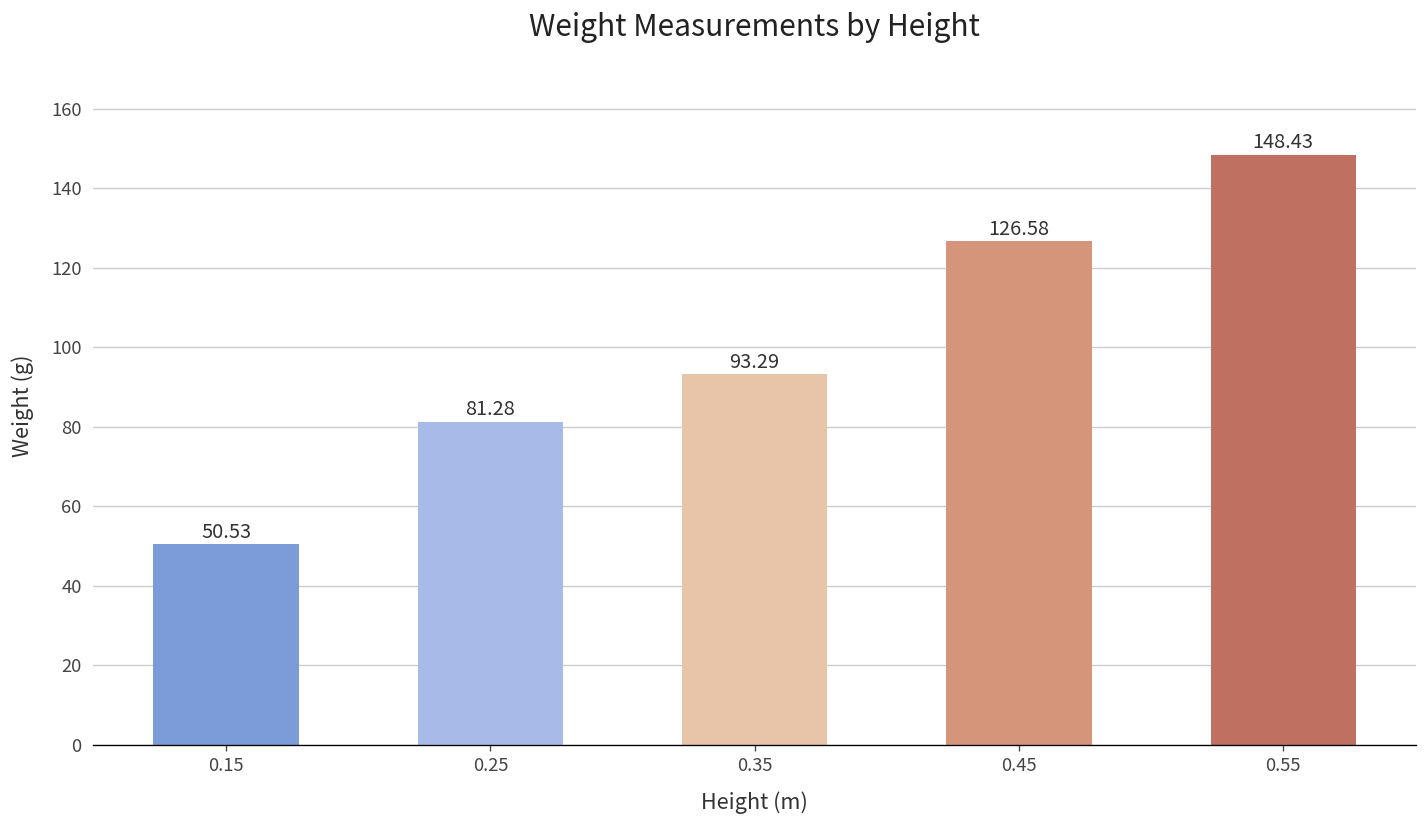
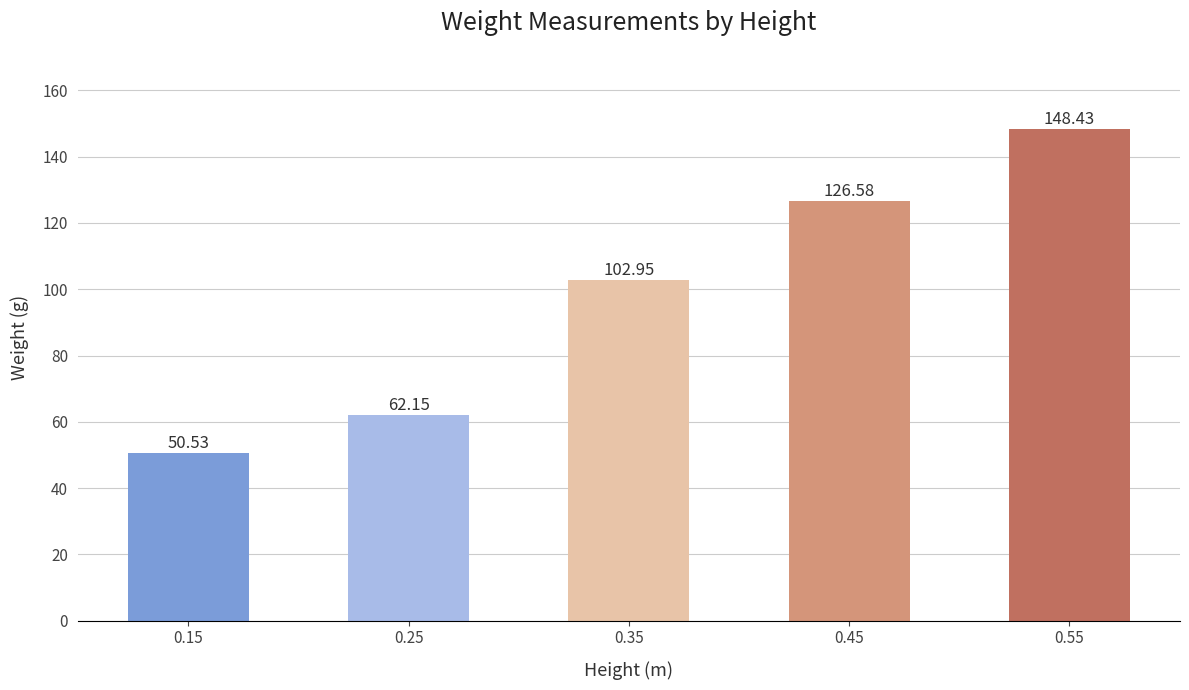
  {
    "0.15": 50.53,
-   "0.25": 81.28,
-   "0.35": 93.29,
+   "0.25": 62.15,
+   "0.35": 102.95,
    "0.45": 126.58,
    "0.55": 148.43
  }
